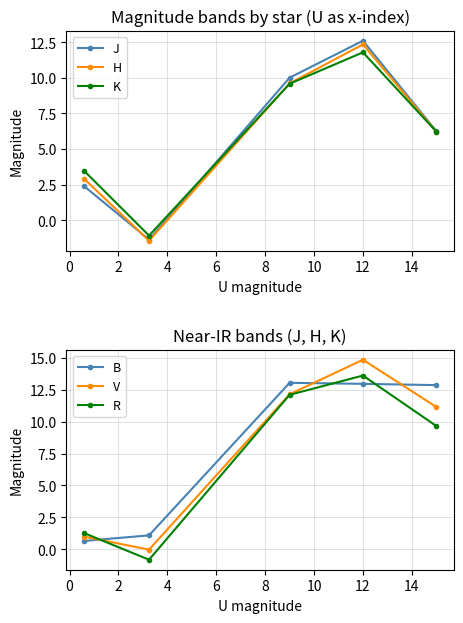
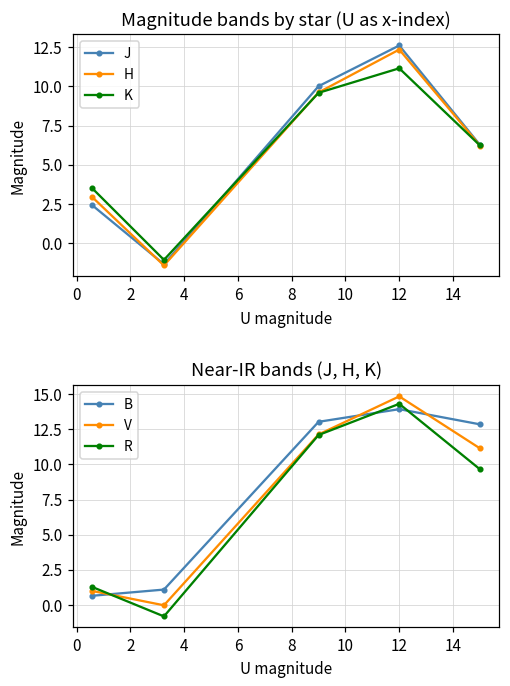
  {
    "Magnitude bands by star (U as x-index)": {
      "J": {
        "12": 12.6
      },
      "H": {
        "12": 12.3
      },
      "K": {
-       "12": 11.8
+       "12": 11.1
      }
    },
    "Near-IR bands (J, H, K)": {
      "B": {
-       "12": 13.0
+       "12": 13.9
      },
      "V": {
        "12": 14.9
      },
      "R": {
-       "12": 13.6
+       "12": 14.3
      }
    }
  }
